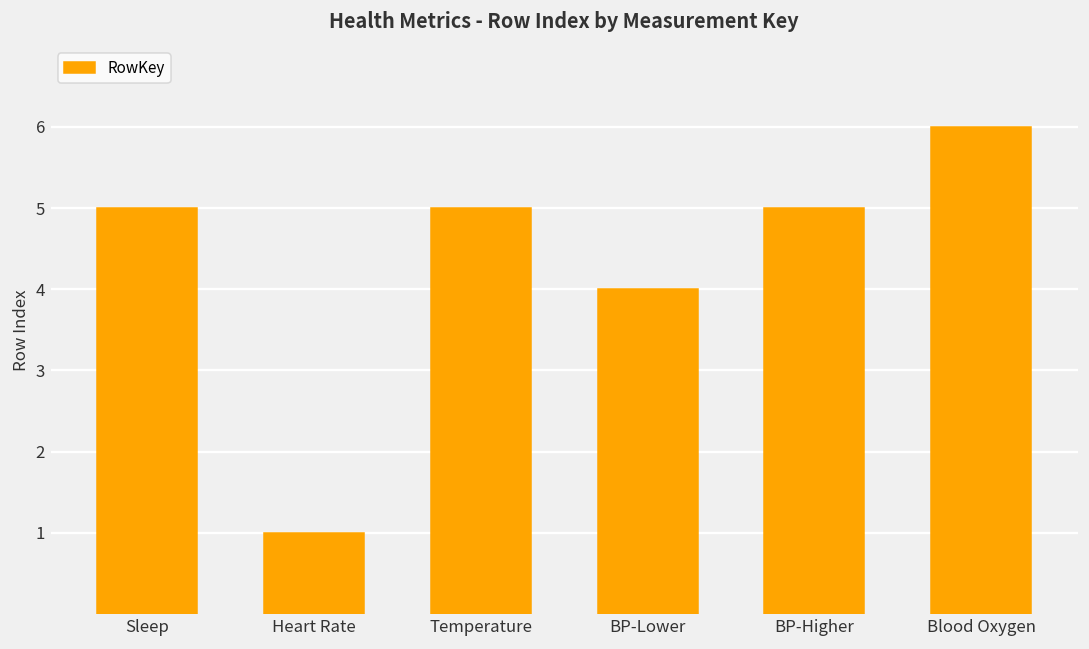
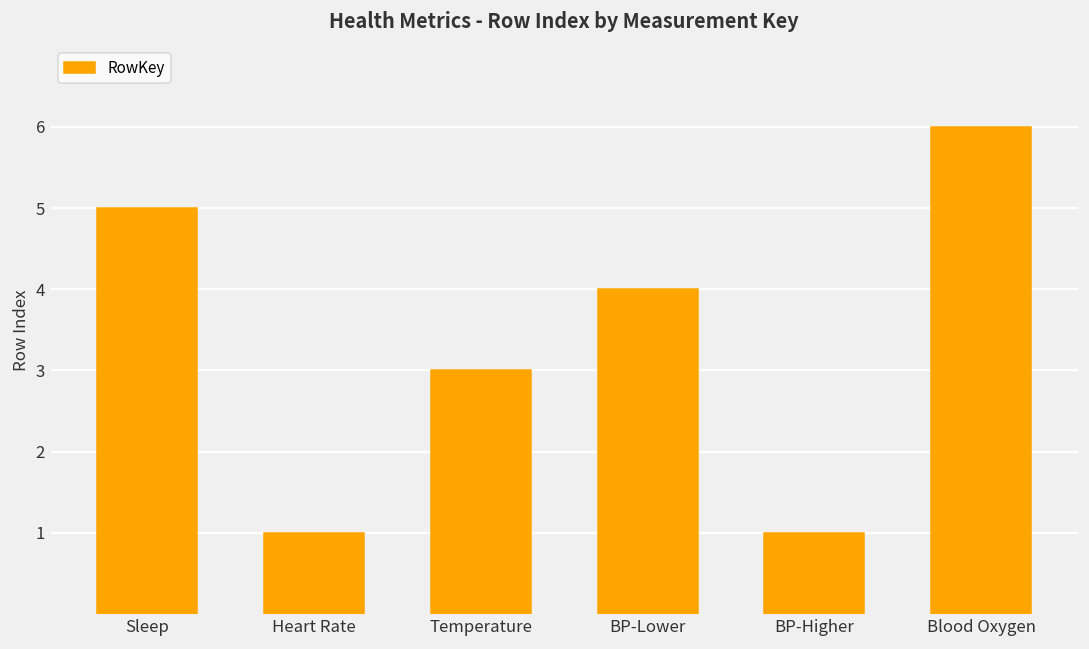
  {
    "Sleep": 5,
    "Heart Rate": 1,
-   "Temperature": 5,
+   "Temperature": 3,
    "BP-Lower": 4,
-   "BP-Higher": 5,
+   "BP-Higher": 1,
    "Blood Oxygen": 6
  }
